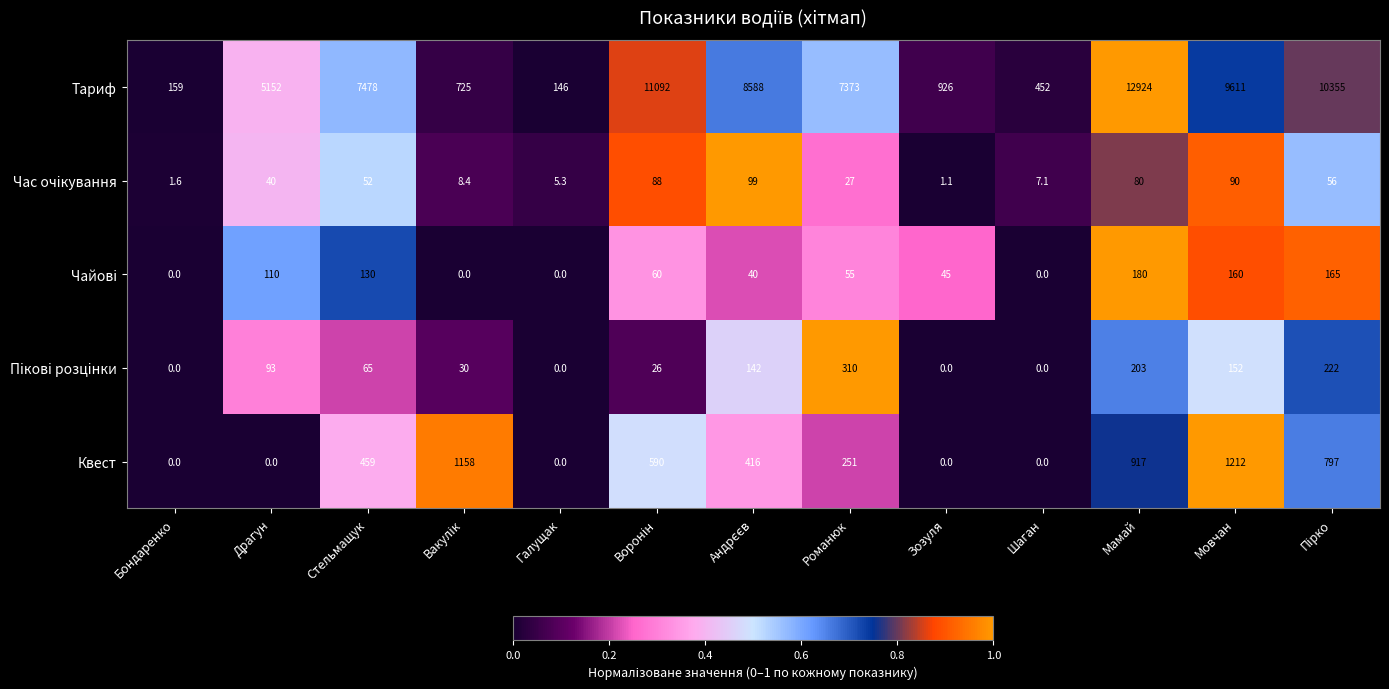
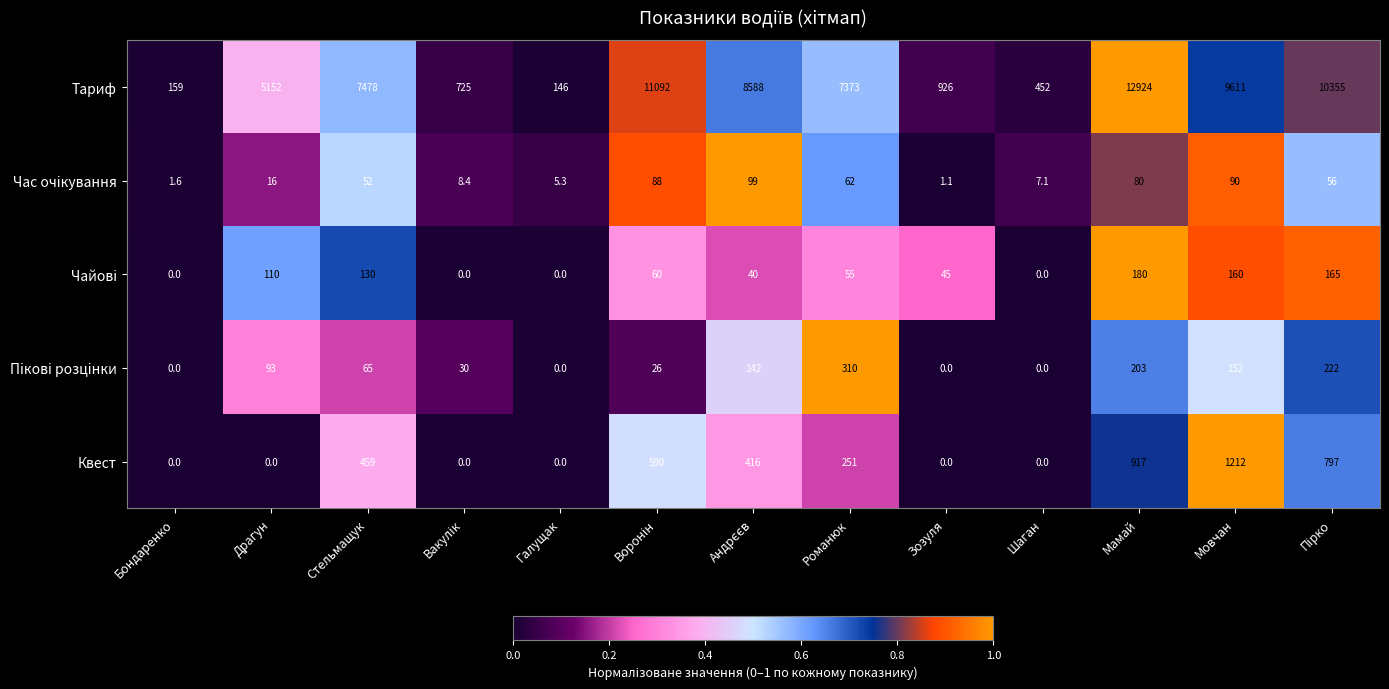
  {
    "Тариф": {
      "Бондаренко": 159,
      "Драгун": 5152,
      "Стельмащук": 7478,
      "Вакулік": 725,
      "Галущак": 146,
      "Воронін": 11092,
      "Андрєєв": 8588,
      "Романюк": 7373,
      "Зозуля": 926,
      "Шаган": 452,
      "Мамай": 12924,
      "Мовчан": 9611,
      "Пірко": 10355
    },
    "Час очікування": {
      "Бондаренко": 1.6,
-     "Драгун": 40,
+     "Драгун": 16,
      "Стельмащук": 52,
      "Вакулік": 8.4,
      "Галущак": 5.3,
      "Воронін": 88,
      "Андрєєв": 99,
-     "Романюк": 27,
+     "Романюк": 62,
      "Зозуля": 1.1,
      "Шаган": 7.1,
      "Мамай": 80,
      "Мовчан": 90,
      "Пірко": 56
    },
    "Чайові": {
      "Бондаренко": 0.0,
      "Драгун": 110,
      "Стельмащук": 130,
      "Вакулік": 0.0,
      "Галущак": 0.0,
      "Воронін": 60,
      "Андрєєв": 40,
      "Романюк": 55,
      "Зозуля": 45,
      "Шаган": 0.0,
      "Мамай": 180,
      "Мовчан": 160,
      "Пірко": 165
    },
    "Пікові розцінки": {
      "Бондаренко": 0.0,
      "Драгун": 93,
      "Стельмащук": 65,
      "Вакулік": 30,
      "Галущак": 0.0,
      "Воронін": 26,
      "Романюк": 310,
      "Зозуля": 0.0,
      "Шаган": 0.0,
      "Мамай": 203,
      "Пірко": 222
    },
    "Квест": {
      "Бондаренко": 0.0,
      "Драгун": 0.0,
      "Стельмащук": 459,
-     "Вакулік": 1158,
+     "Вакулік": 0.0,
      "Галущак": 0.0,
      "Андрєєв": 416,
      "Романюк": 251,
      "Зозуля": 0.0,
      "Шаган": 0.0,
      "Мамай": 917,
      "Мовчан": 1212,
      "Пірко": 797
    }
  }
